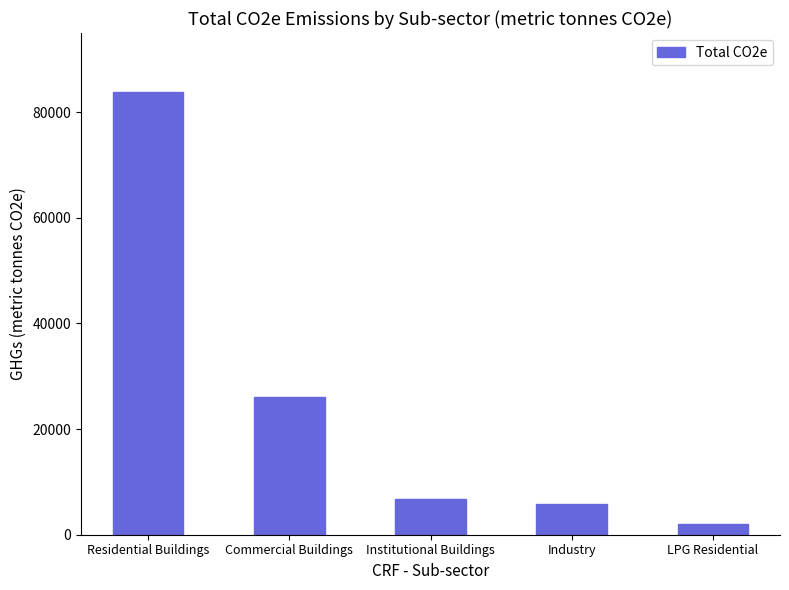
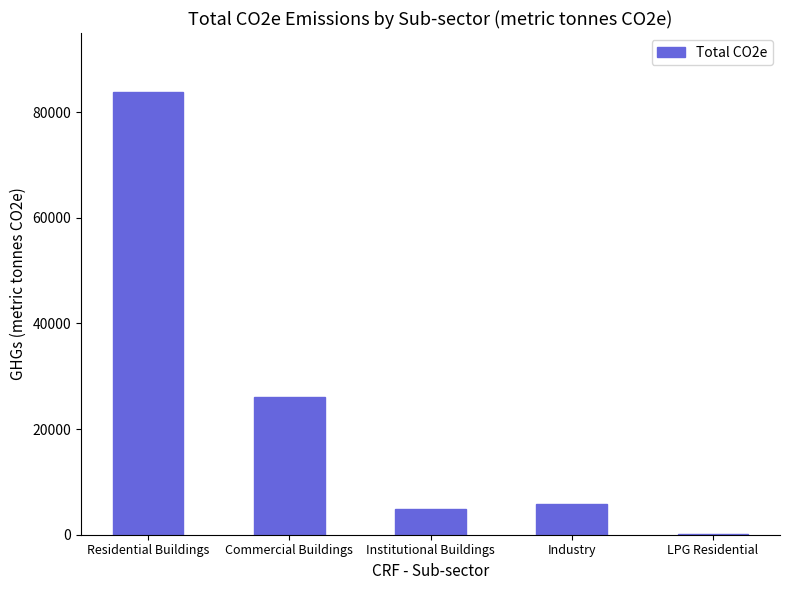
  {
    "Residential Buildings": 84000,
    "Commercial Buildings": 26000,
-   "Institutional Buildings": 7000,
+   "Institutional Buildings": 5000,
    "Industry": 6000,
-   "LPG Residential": 2000
+   "LPG Residential": 0
  }
